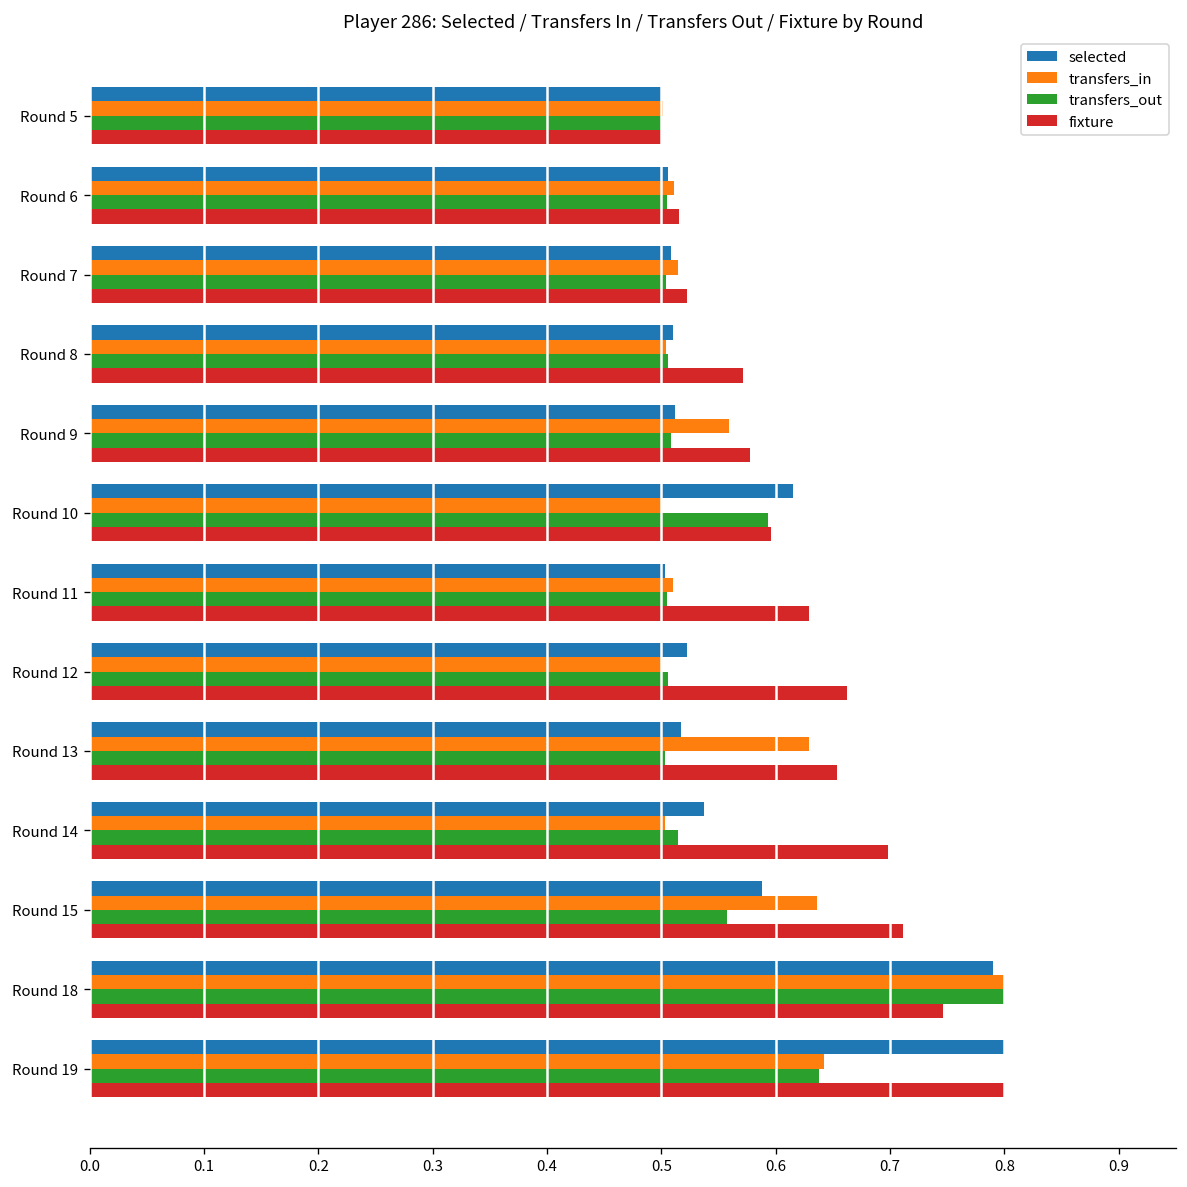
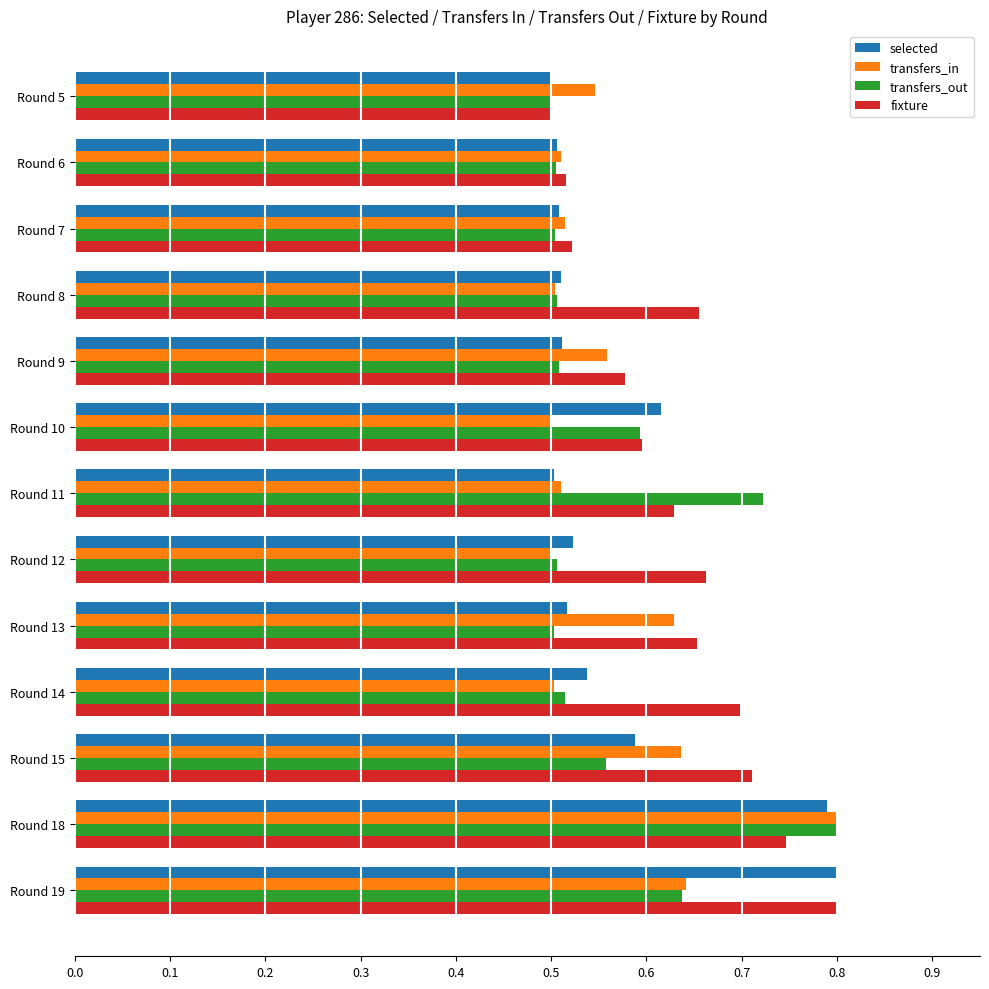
  {
    "selected": {
      "Round 5": 0.50,
      "Round 6": 0.51,
      "Round 7": 0.51,
      "Round 8": 0.51,
      "Round 9": 0.51,
      "Round 10": 0.62,
      "Round 11": 0.50,
      "Round 12": 0.52,
      "Round 13": 0.52,
      "Round 14": 0.54,
      "Round 15": 0.59,
      "Round 18": 0.79,
      "Round 19": 0.80
    },
    "transfers_in": {
-     "Round 5": 0.50,
+     "Round 5": 0.55,
      "Round 6": 0.51,
      "Round 7": 0.51,
      "Round 8": 0.50,
      "Round 9": 0.56,
      "Round 10": 0.50,
      "Round 11": 0.51,
      "Round 12": 0.50,
      "Round 13": 0.63,
      "Round 14": 0.50,
      "Round 15": 0.64,
      "Round 18": 0.80,
      "Round 19": 0.64
    },
    "transfers_out": {
      "Round 5": 0.50,
      "Round 6": 0.51,
      "Round 7": 0.50,
      "Round 8": 0.51,
      "Round 9": 0.51,
      "Round 10": 0.59,
-     "Round 11": 0.50,
+     "Round 11": 0.72,
      "Round 12": 0.51,
      "Round 13": 0.50,
      "Round 14": 0.51,
      "Round 15": 0.56,
      "Round 18": 0.80,
      "Round 19": 0.64
    },
    "fixture": {
      "Round 5": 0.50,
      "Round 6": 0.52,
      "Round 7": 0.52,
-     "Round 8": 0.57,
+     "Round 8": 0.66,
      "Round 9": 0.58,
      "Round 10": 0.60,
      "Round 11": 0.63,
      "Round 12": 0.66,
      "Round 13": 0.65,
      "Round 14": 0.70,
      "Round 15": 0.71,
      "Round 18": 0.75,
      "Round 19": 0.80
    }
  }
